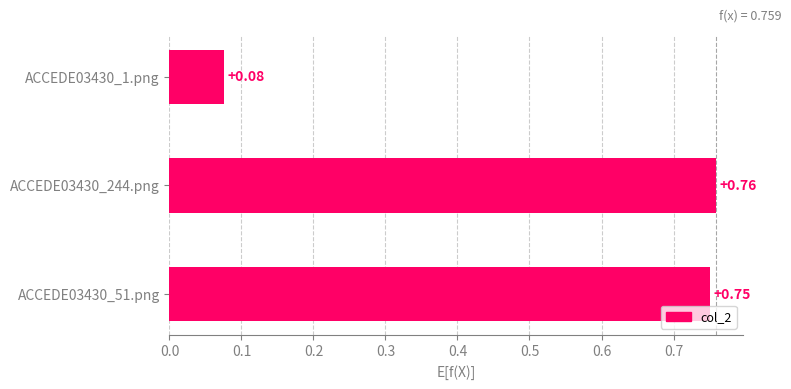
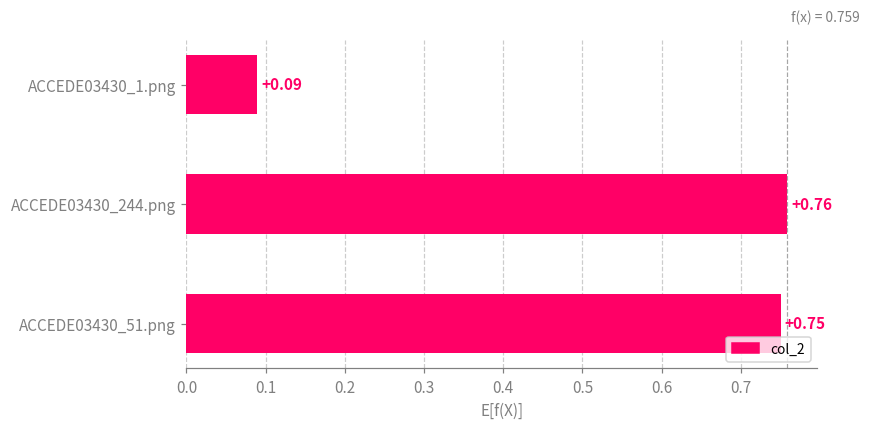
  {
-   "ACCEDE03430_1.png": "+0.08",
+   "ACCEDE03430_1.png": "+0.09",
    "ACCEDE03430_244.png": "+0.76",
    "ACCEDE03430_51.png": "+0.75"
  }
